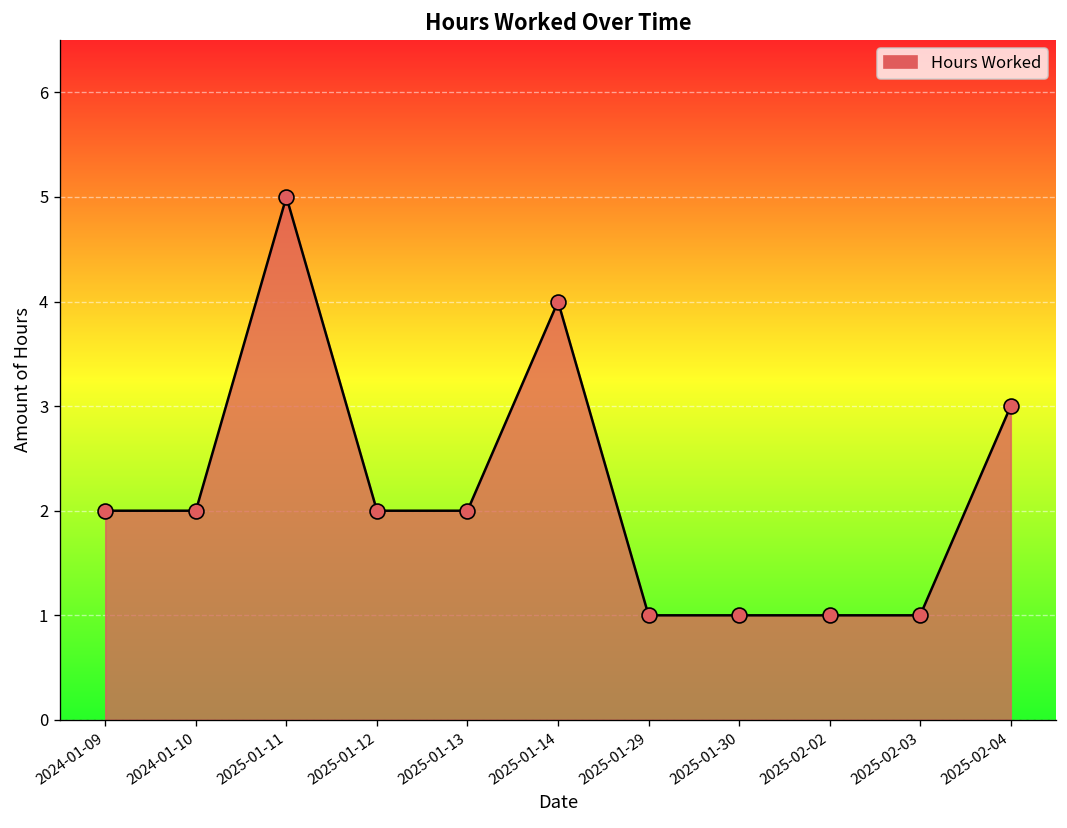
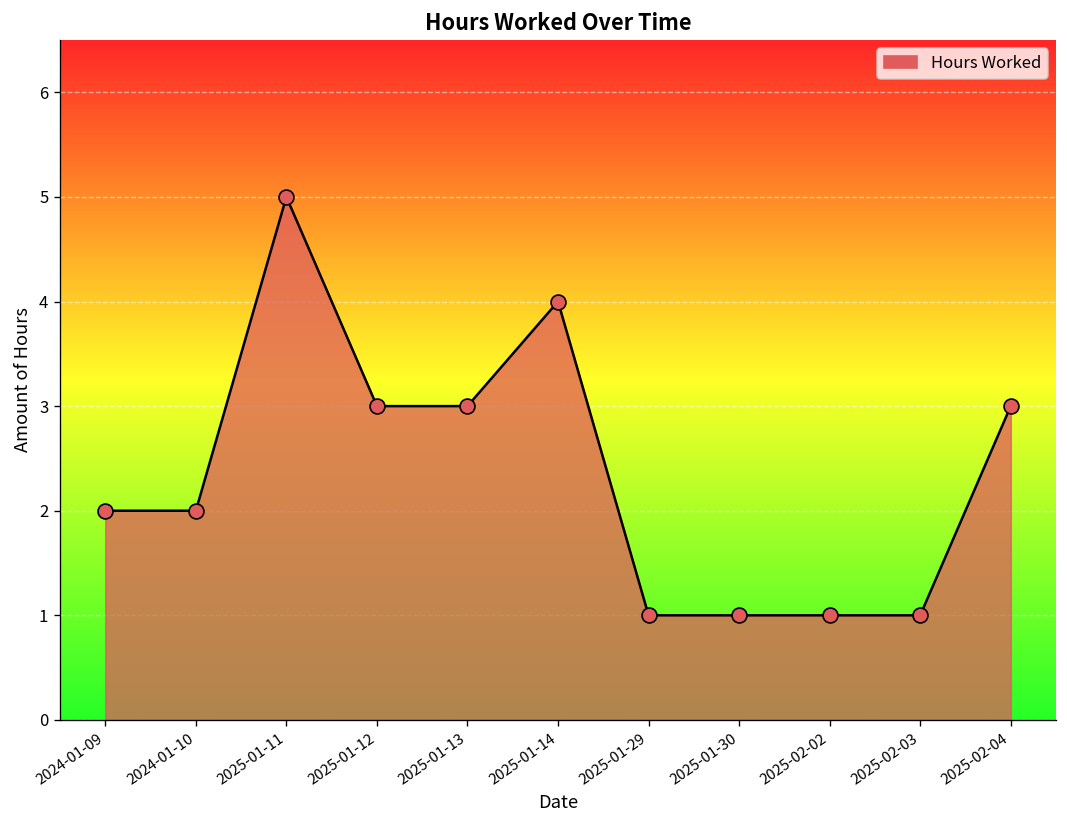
  {
    "2024-01-09": 2,
    "2024-01-10": 2,
    "2025-01-11": 5,
-   "2025-01-12": 2,
-   "2025-01-13": 2,
+   "2025-01-12": 3,
+   "2025-01-13": 3,
    "2025-01-14": 4,
    "2025-01-29": 1,
    "2025-01-30": 1,
    "2025-02-02": 1,
    "2025-02-03": 1,
    "2025-02-04": 3
  }
